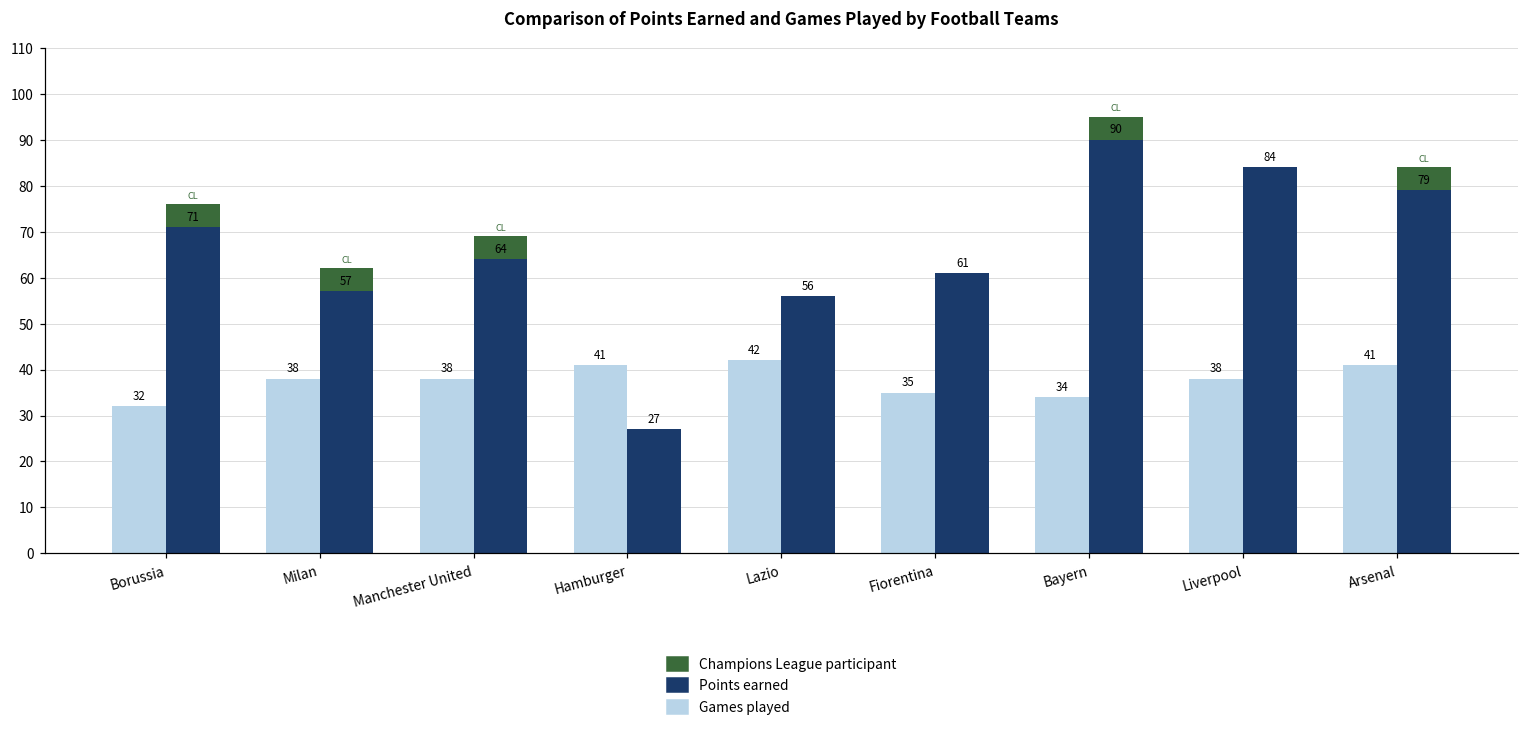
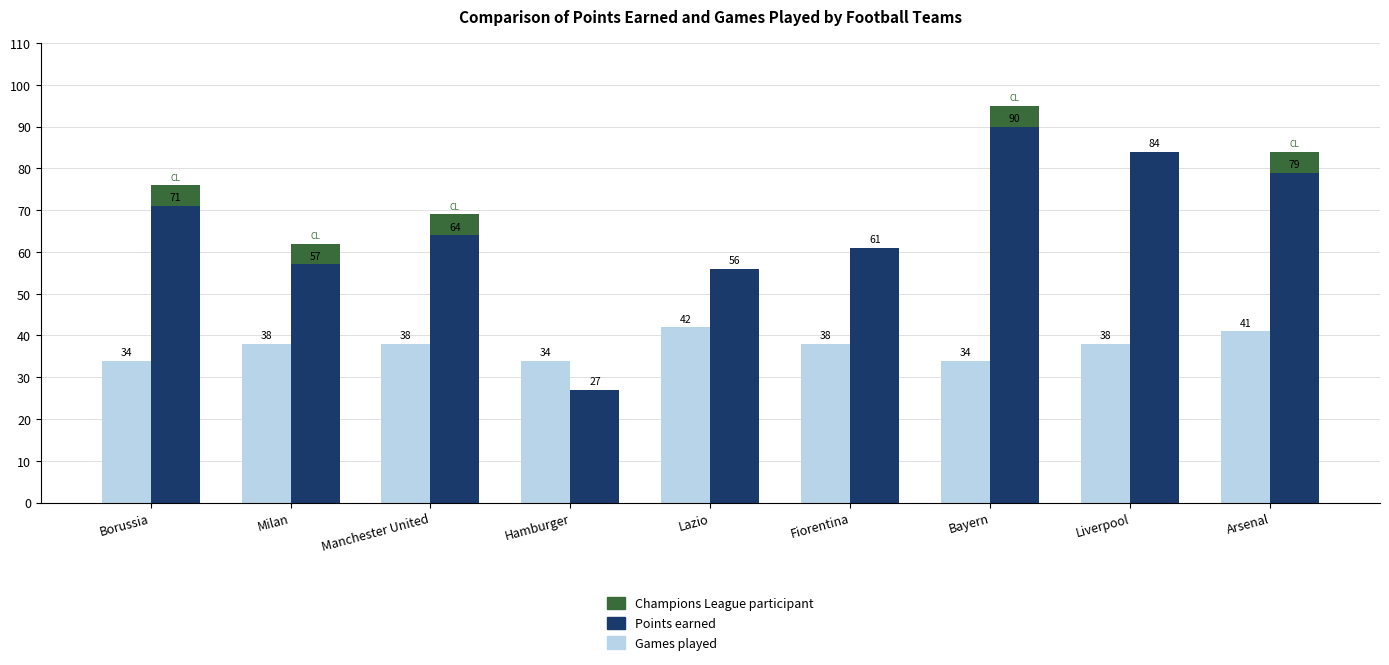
  {
    "Games played": {
-     "Borussia": 32,
+     "Borussia": 34,
      "Milan": 38,
      "Manchester United": 38,
-     "Hamburger": 41,
+     "Hamburger": 34,
      "Lazio": 42,
-     "Fiorentina": 35,
+     "Fiorentina": 38,
      "Bayern": 34,
      "Liverpool": 38,
      "Arsenal": 41
    },
    "Points earned": {
      "Borussia": 71,
      "Milan": 57,
      "Manchester United": 64,
      "Hamburger": 27,
      "Lazio": 56,
      "Fiorentina": 61,
      "Bayern": 90,
      "Liverpool": 84,
      "Arsenal": 79
    }
  }
